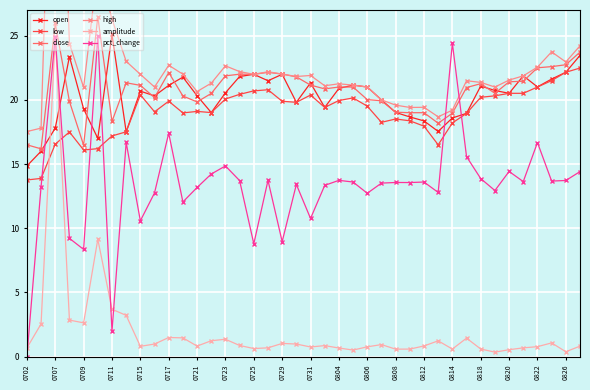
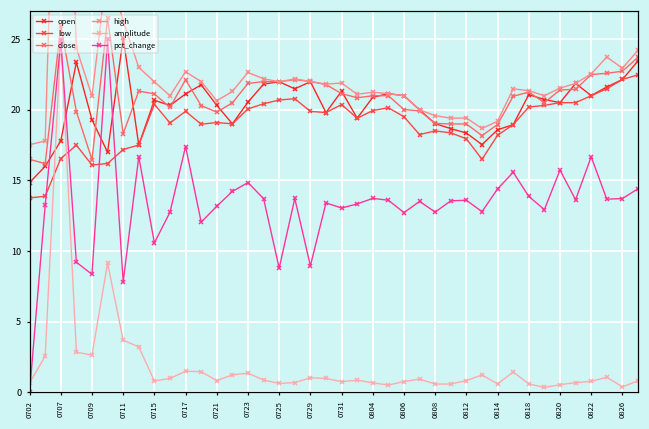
  {
    "pct_change": {
      "0702": 0.0,
      "0709": 8.4,
-     "0711": 2.0,
+     "0711": 7.8,
      "0715": 10.6,
      "0717": 17.4,
      "0721": 13.2,
      "0723": 14.9,
      "0725": 8.8,
      "0729": 9.0,
-     "0731": 10.8,
+     "0731": 13.0,
      "0804": 13.7,
      "0806": 12.7,
-     "0808": 13.6,
+     "0808": 12.8,
      "0812": 13.6,
-     "0814": 24.4,
+     "0814": 14.4,
      "0818": 13.9,
-     "0820": 14.4,
+     "0820": 15.7,
      "0822": 16.7,
      "0826": 13.7
    }
  }
